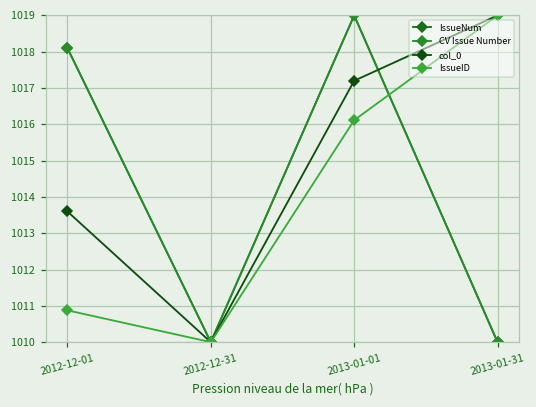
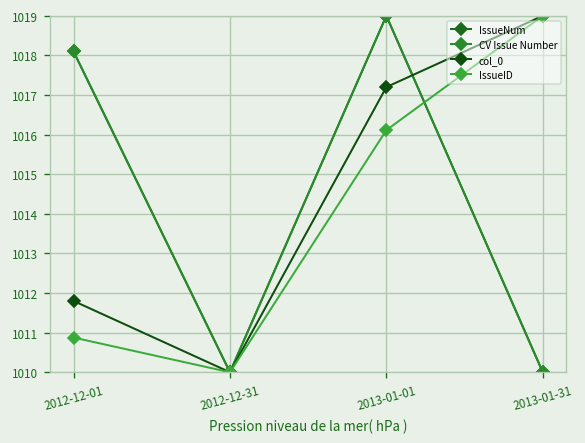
  {
    "col_0": {
-     "2012-12-01": 1013.6,
+     "2012-12-01": 1011.8,
      "2013-01-01": 1017.2
    }
  }
